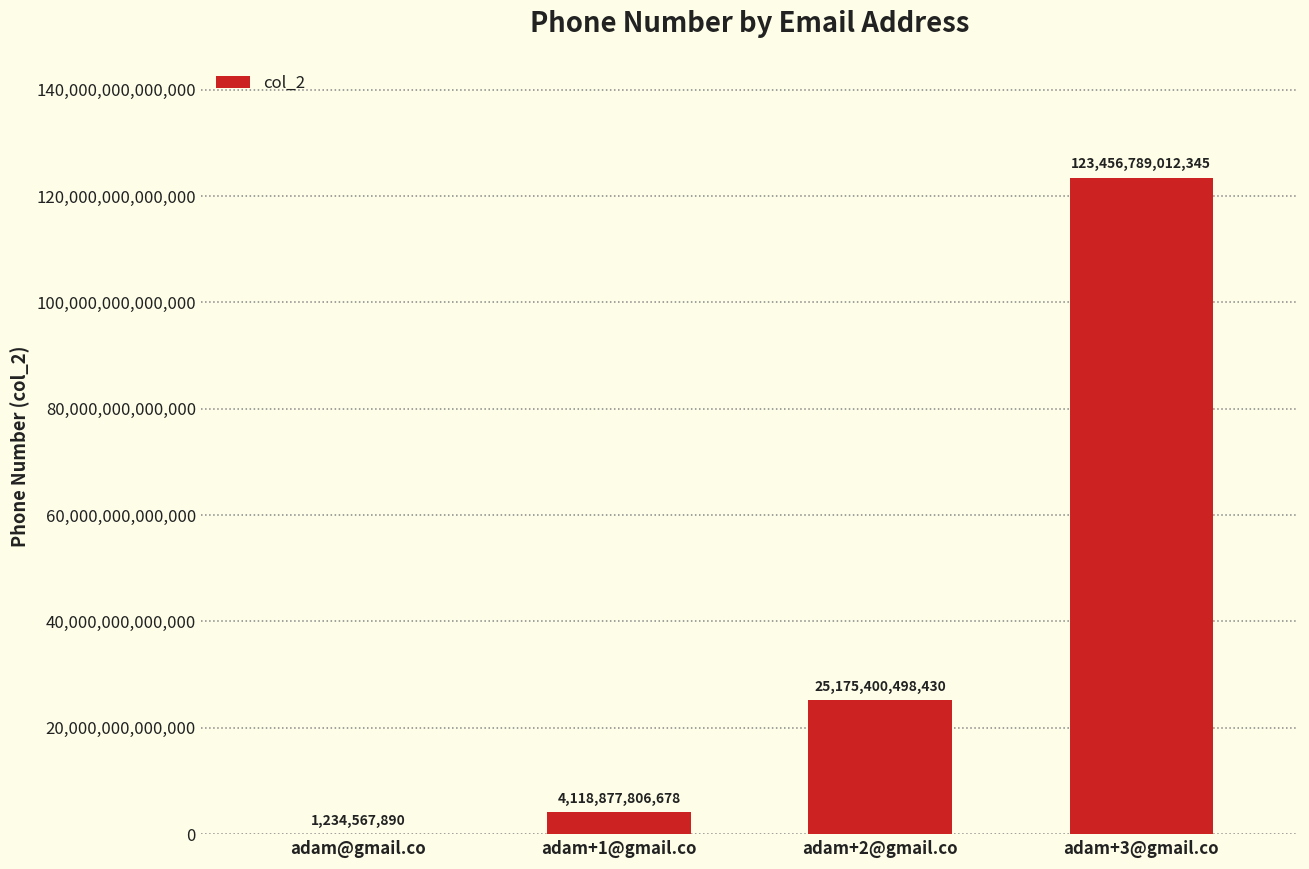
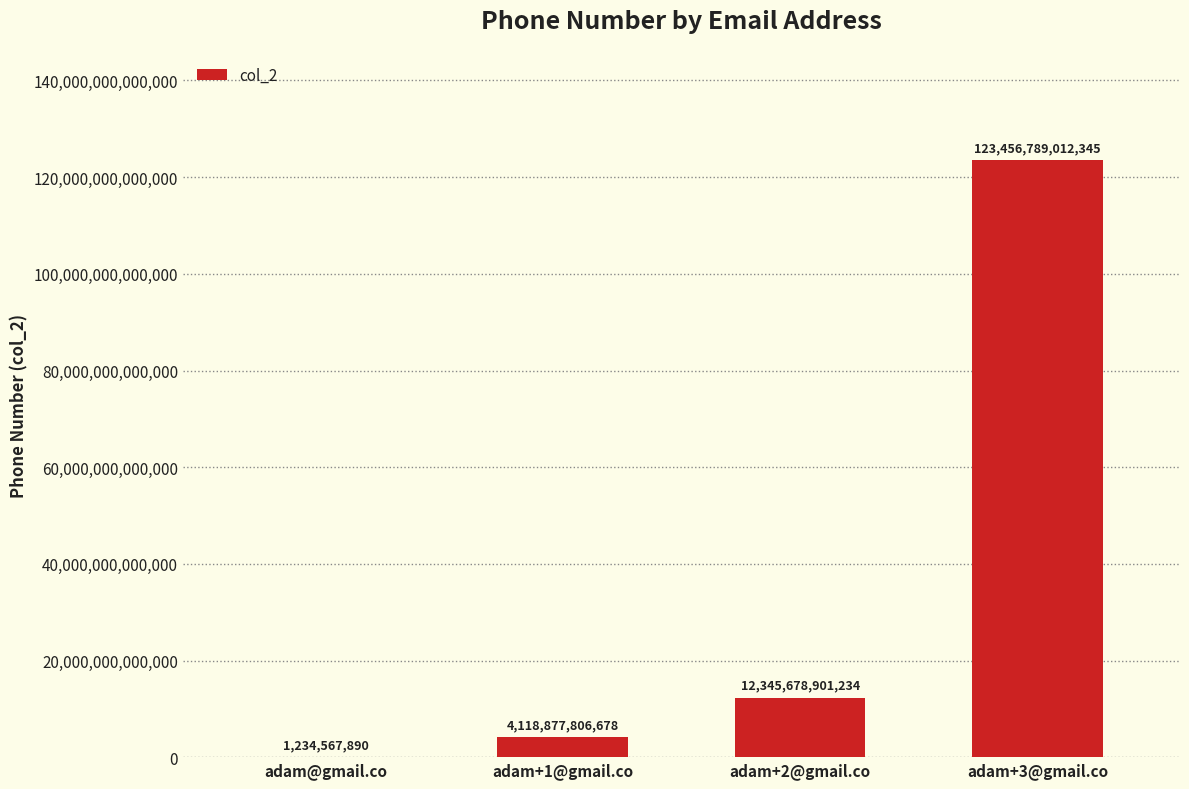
  {
    "adam@gmail.co": "1,234,567,890",
    "adam+1@gmail.co": "4,118,877,806,678",
-   "adam+2@gmail.co": "25,175,400,498,430",
+   "adam+2@gmail.co": "12,345,678,901,234",
    "adam+3@gmail.co": "123,456,789,012,345"
  }
